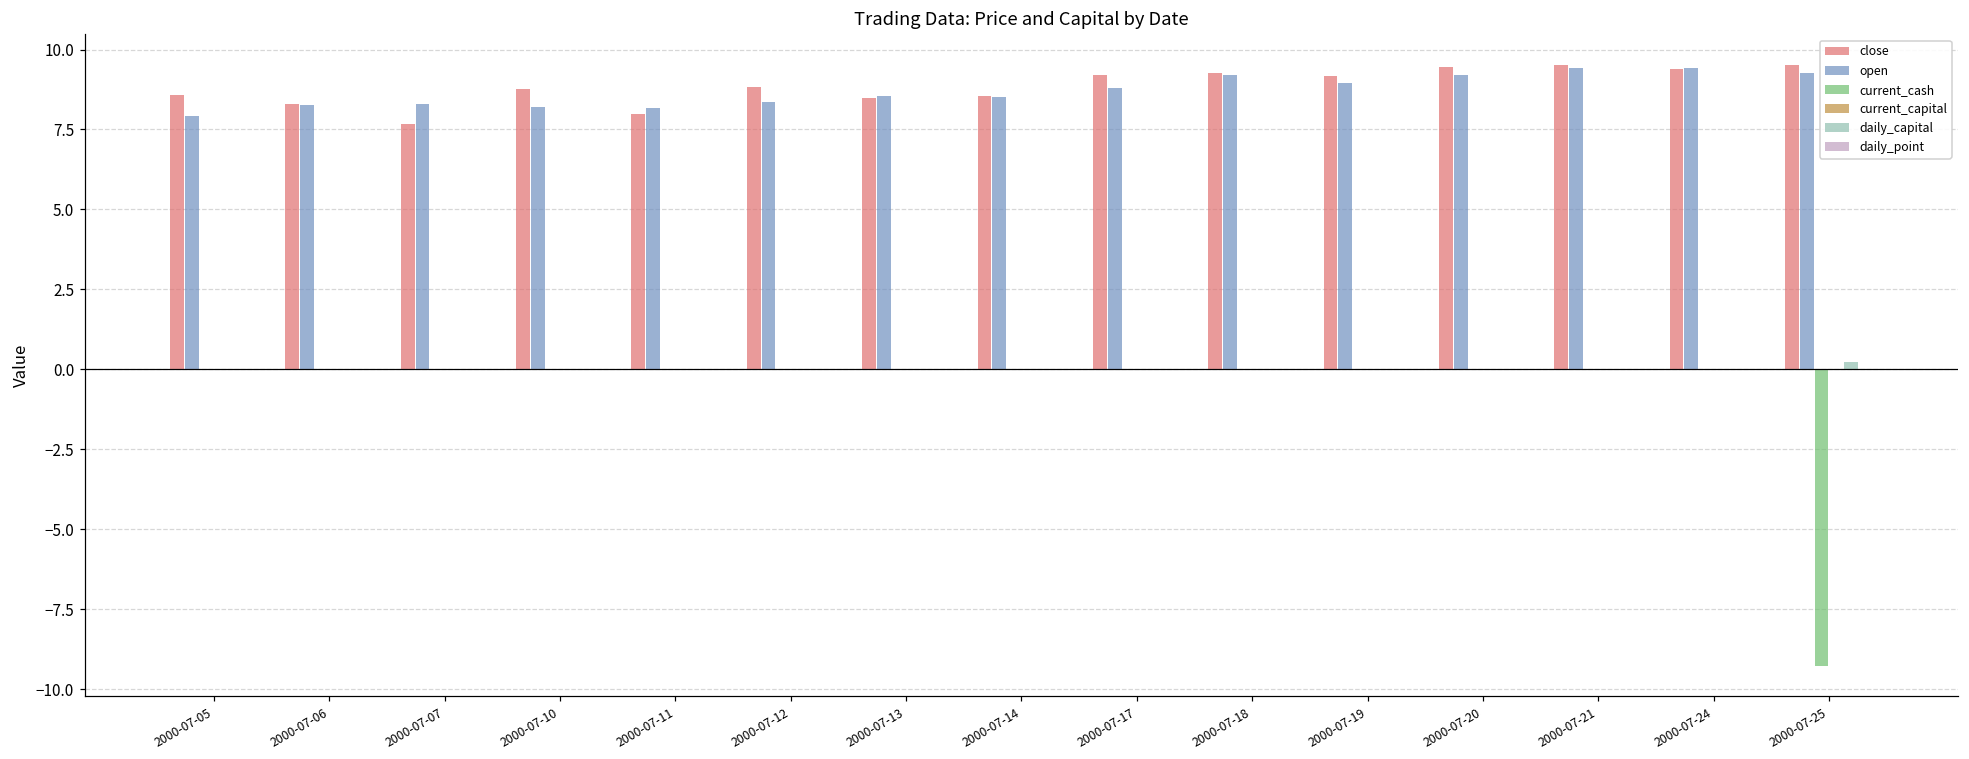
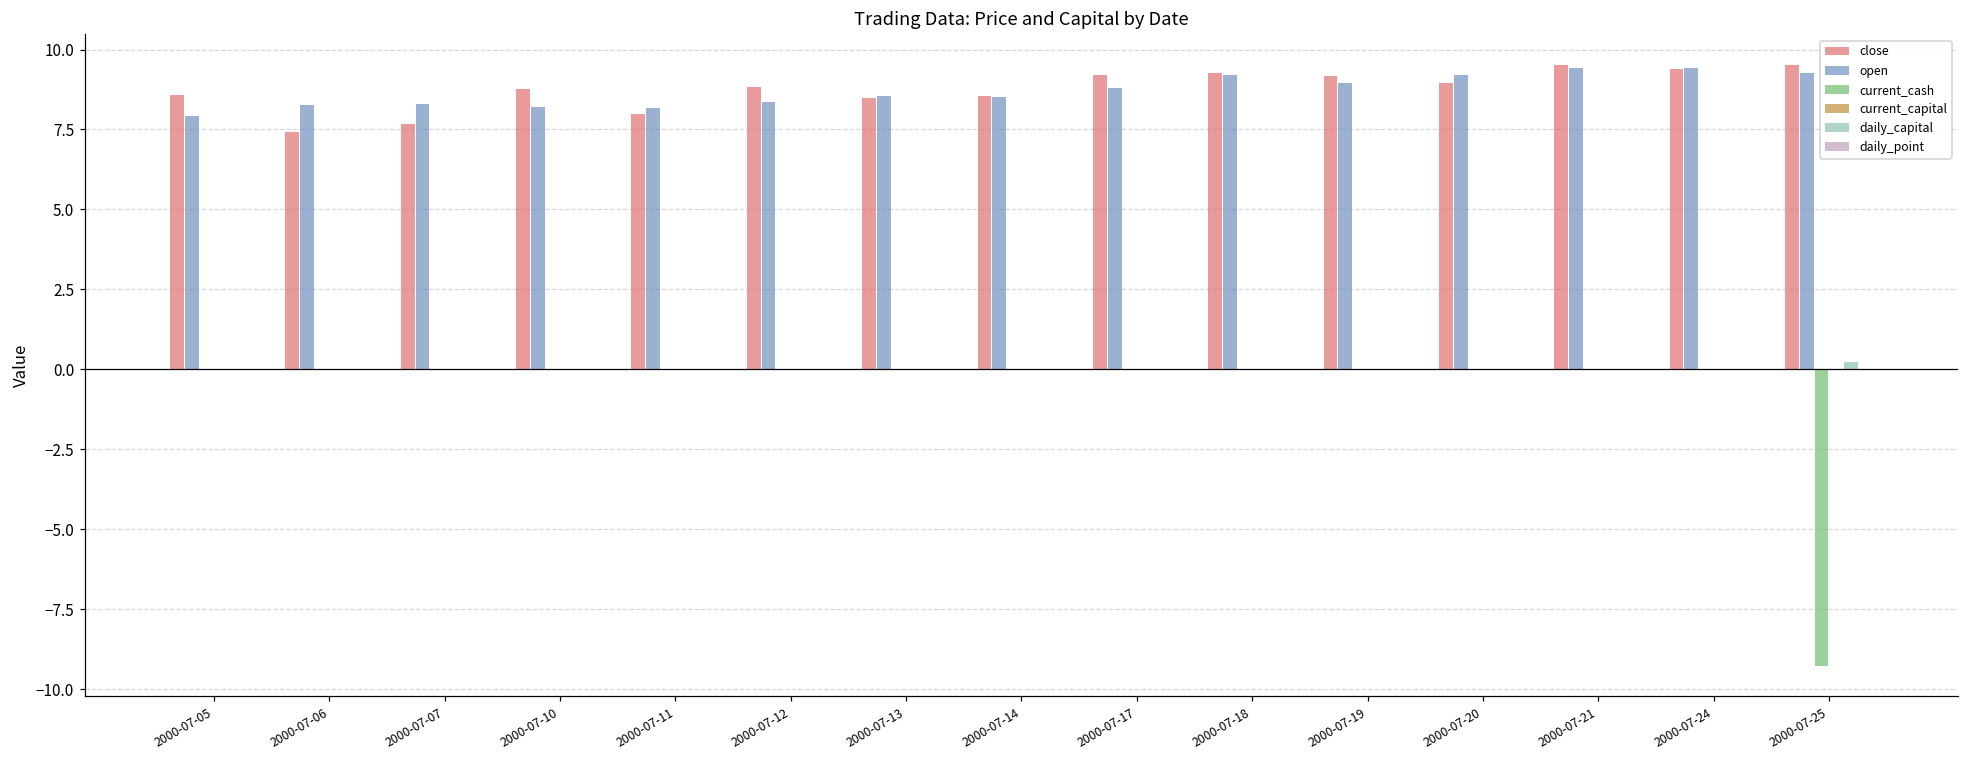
  {
    "close": {
      "2000-07-05": 8.6,
-     "2000-07-06": 8.3,
+     "2000-07-06": 7.4,
      "2000-07-07": 7.7,
      "2000-07-10": 8.8,
      "2000-07-11": 8.0,
      "2000-07-12": 8.8,
      "2000-07-13": 8.5,
      "2000-07-14": 8.6,
      "2000-07-17": 9.2,
      "2000-07-18": 9.3,
      "2000-07-19": 9.2,
-     "2000-07-20": 9.5,
+     "2000-07-20": 8.9,
      "2000-07-21": 9.5,
      "2000-07-24": 9.4,
      "2000-07-25": 9.5
    },
    "current_cash": {
      "2000-07-05": 0.0,
      "2000-07-06": 0.0,
      "2000-07-07": 0.0,
      "2000-07-10": 0.0,
      "2000-07-11": 0.0,
      "2000-07-12": 0.0,
      "2000-07-13": 0.0,
      "2000-07-14": 0.0,
      "2000-07-17": 0.0,
      "2000-07-18": 0.0,
      "2000-07-19": 0.0,
      "2000-07-20": 0.0,
      "2000-07-21": 0.0,
      "2000-07-24": 0.0,
      "2000-07-25": -9.3
    },
    "current_capital": {
      "2000-07-05": 0.0,
      "2000-07-06": 0.0,
      "2000-07-07": 0.0,
      "2000-07-10": 0.0,
      "2000-07-11": 0.0,
      "2000-07-12": 0.0,
      "2000-07-13": 0.0,
      "2000-07-14": 0.0,
      "2000-07-17": 0.0,
      "2000-07-18": 0.0,
      "2000-07-19": 0.0,
      "2000-07-20": 0.0,
      "2000-07-21": 0.0,
      "2000-07-24": 0.0
    }
  }
